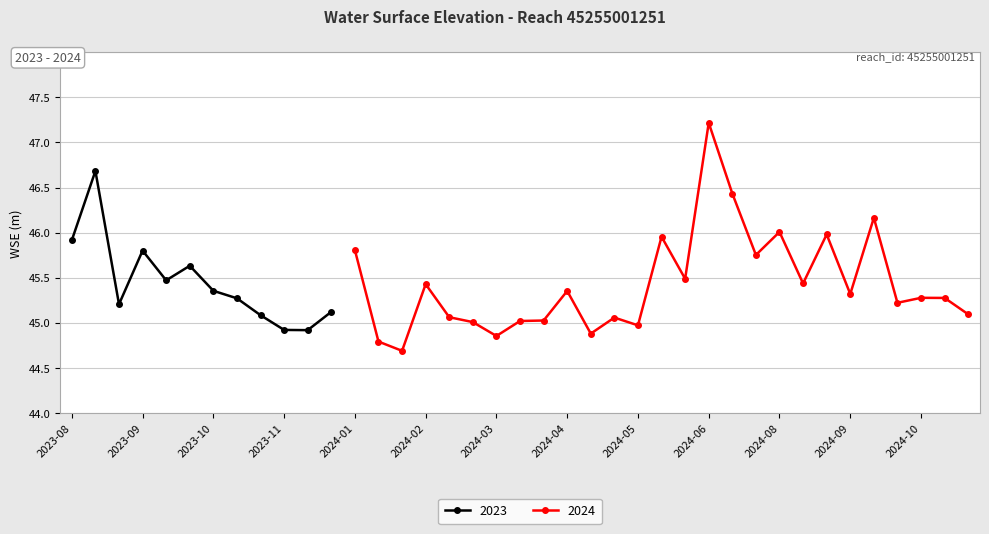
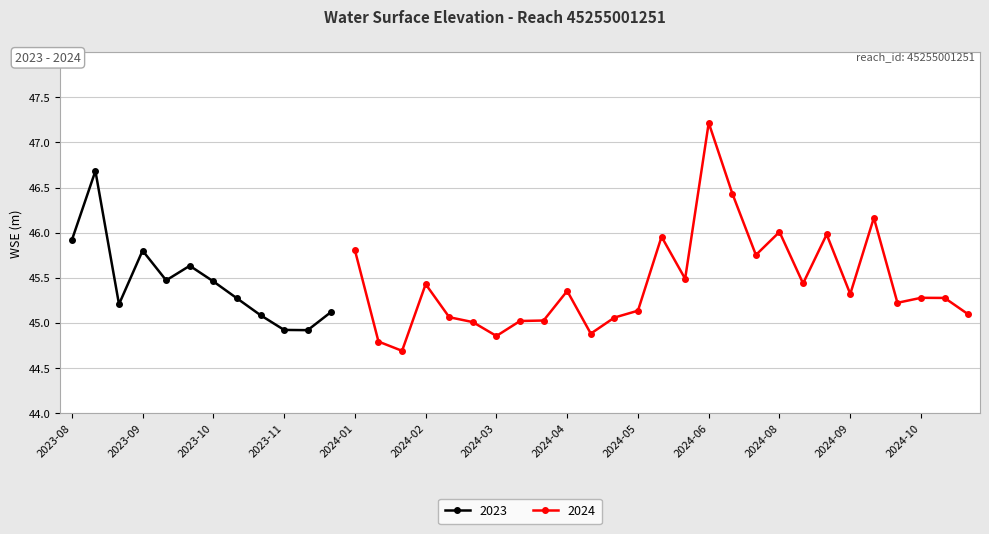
  {
    "2023": {
      "2023-08": 45.9,
      "2023-09": 45.8,
-     "2023-10": 45.4,
+     "2023-10": 45.5,
      "2023-11": 44.9
    },
    "2024": {
      "2024-01": 45.8,
      "2024-02": 45.4,
      "2024-03": 44.9,
      "2024-04": 45.4,
-     "2024-05": 45.0,
+     "2024-05": 45.1,
      "2024-06": 47.2,
      "2024-08": 46.0,
      "2024-09": 45.3,
      "2024-10": 45.3
    }
  }
